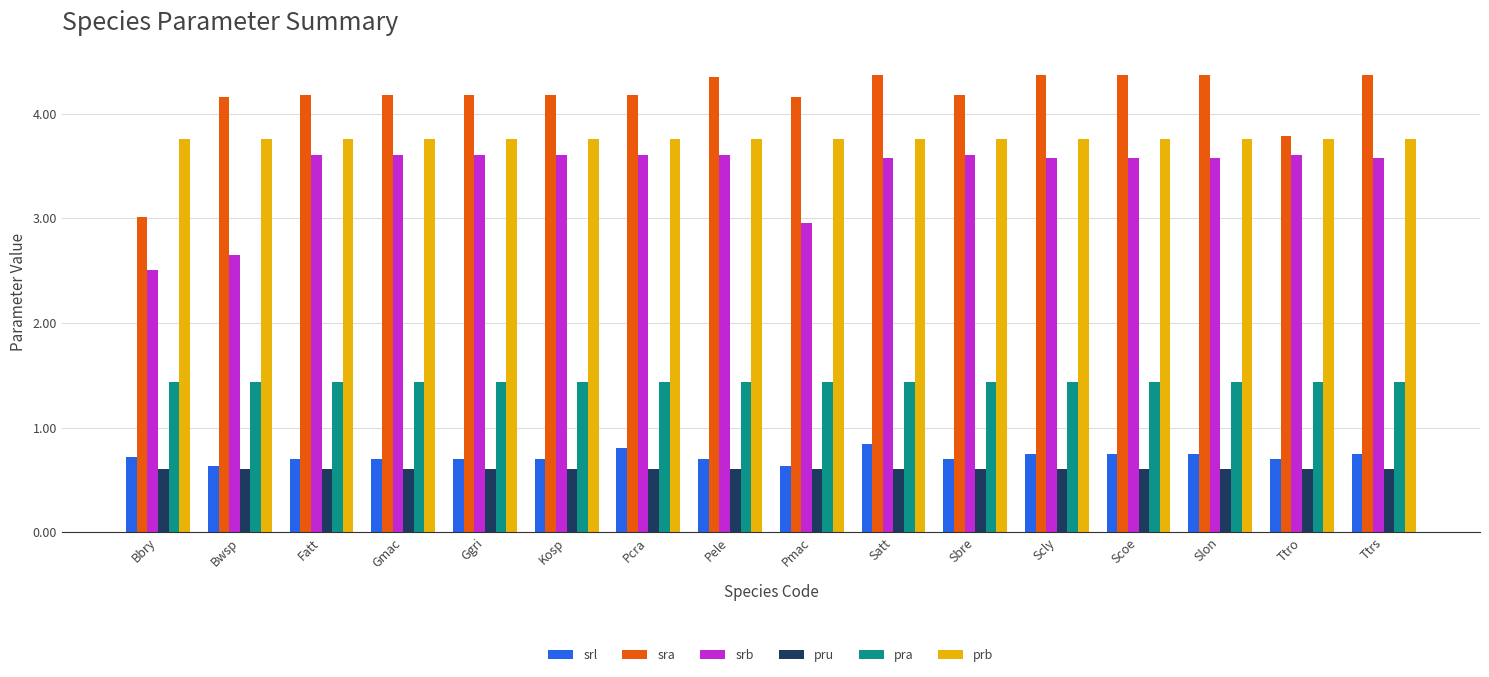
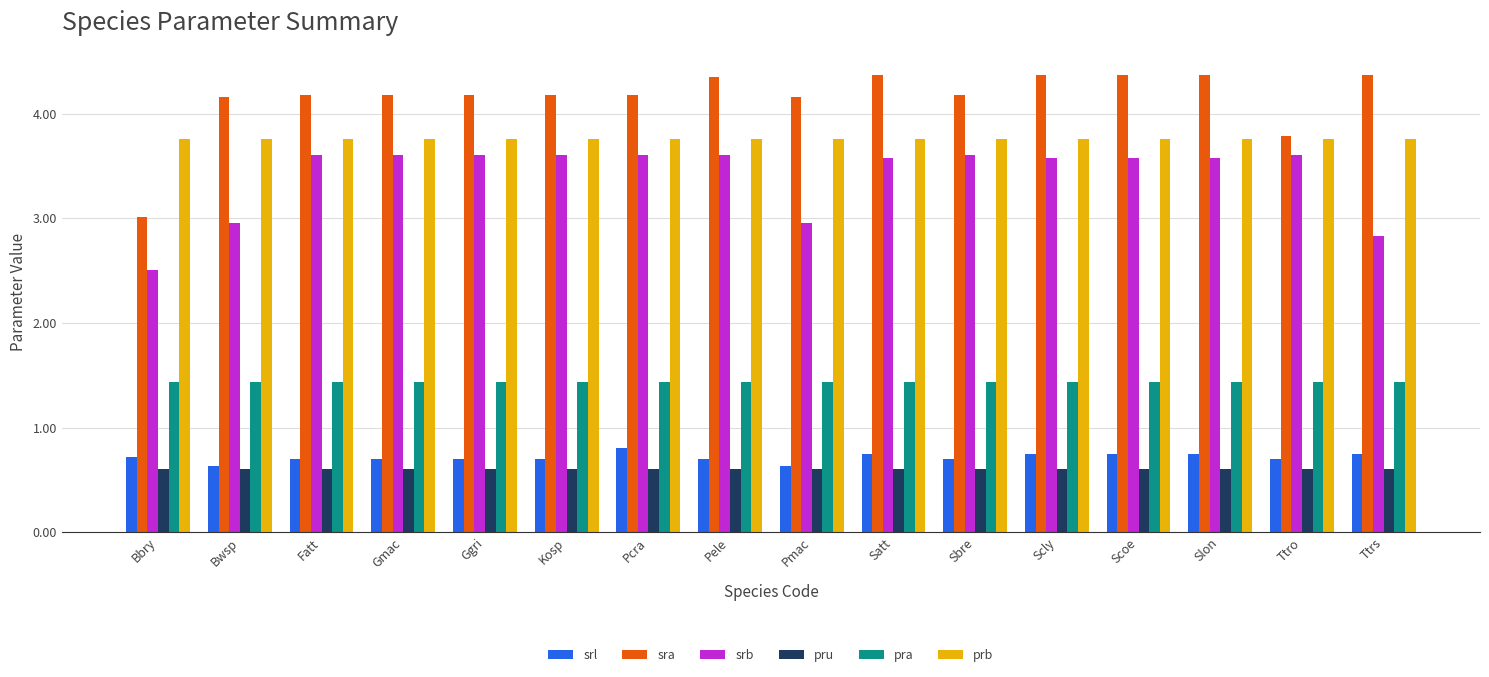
  {
    "srl": {
      "Bbry": 0.72,
      "Bwsp": 0.63,
      "Fatt": 0.70,
      "Gmac": 0.70,
      "Ggri": 0.70,
      "Kosp": 0.70,
      "Pcra": 0.80,
      "Pele": 0.70,
      "Pmac": 0.63,
-     "Satt": 0.84,
+     "Satt": 0.75,
      "Sbre": 0.70,
      "Scly": 0.75,
      "Scoe": 0.75,
      "Slon": 0.75,
      "Ttro": 0.70,
      "Ttrs": 0.75
    },
    "sra": {
      "Bbry": 3.02,
      "Bwsp": 4.16,
      "Fatt": 4.18,
      "Gmac": 4.18,
      "Ggri": 4.18,
      "Kosp": 4.18,
      "Pcra": 4.18,
      "Pele": 4.35,
      "Pmac": 4.16,
      "Satt": 4.37,
      "Sbre": 4.18,
      "Scly": 4.37,
      "Scoe": 4.37,
      "Slon": 4.37,
      "Ttro": 3.79,
      "Ttrs": 4.37
    },
    "srb": {
      "Bbry": 2.51,
-     "Bwsp": 2.65,
+     "Bwsp": 2.96,
      "Fatt": 3.61,
      "Gmac": 3.61,
      "Ggri": 3.61,
      "Kosp": 3.61,
      "Pcra": 3.61,
      "Pele": 3.61,
      "Pmac": 2.96,
      "Satt": 3.58,
      "Sbre": 3.61,
      "Scly": 3.58,
      "Scoe": 3.58,
      "Slon": 3.58,
      "Ttro": 3.61,
-     "Ttrs": 3.58
+     "Ttrs": 2.83
    },
    "pru": {
      "Bbry": 0.60,
      "Bwsp": 0.60,
      "Fatt": 0.60,
      "Gmac": 0.60,
      "Ggri": 0.60,
      "Kosp": 0.60,
      "Pcra": 0.60,
      "Pele": 0.60,
      "Pmac": 0.60,
      "Satt": 0.60,
      "Sbre": 0.60,
      "Scly": 0.60,
      "Scoe": 0.60,
      "Slon": 0.60,
      "Ttro": 0.60,
      "Ttrs": 0.60
    },
    "pra": {
      "Bbry": 1.44,
      "Bwsp": 1.44,
      "Fatt": 1.44,
      "Gmac": 1.44,
      "Ggri": 1.44,
      "Kosp": 1.44,
      "Pcra": 1.44,
      "Pele": 1.44,
      "Pmac": 1.44,
      "Satt": 1.44,
      "Sbre": 1.44,
      "Scly": 1.44,
      "Scoe": 1.44,
      "Slon": 1.44,
      "Ttro": 1.44,
      "Ttrs": 1.44
    },
    "prb": {
      "Bbry": 3.76,
      "Bwsp": 3.76,
      "Fatt": 3.76,
      "Gmac": 3.76,
      "Ggri": 3.76,
      "Kosp": 3.76,
      "Pcra": 3.76,
      "Pele": 3.76,
      "Pmac": 3.76,
      "Satt": 3.76,
      "Sbre": 3.76,
      "Scly": 3.76,
      "Scoe": 3.76,
      "Slon": 3.76,
      "Ttro": 3.76,
      "Ttrs": 3.76
    }
  }
